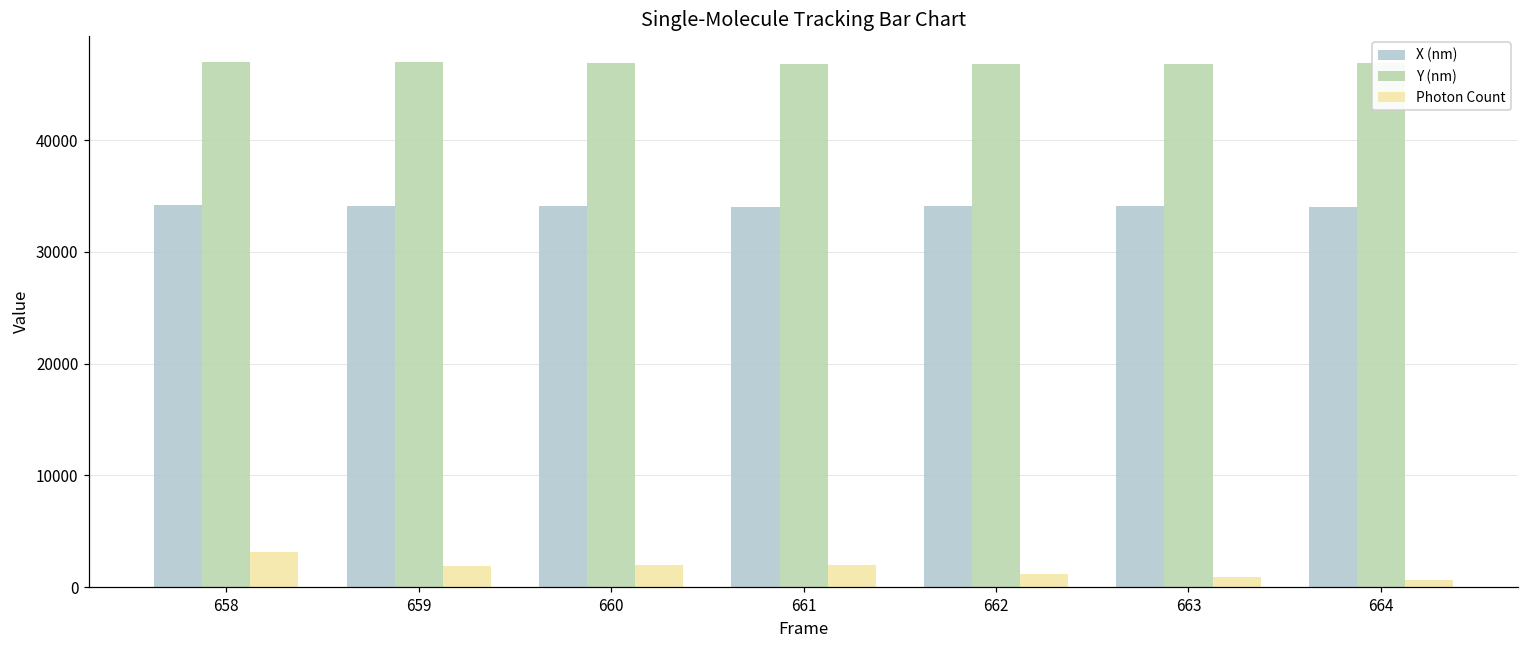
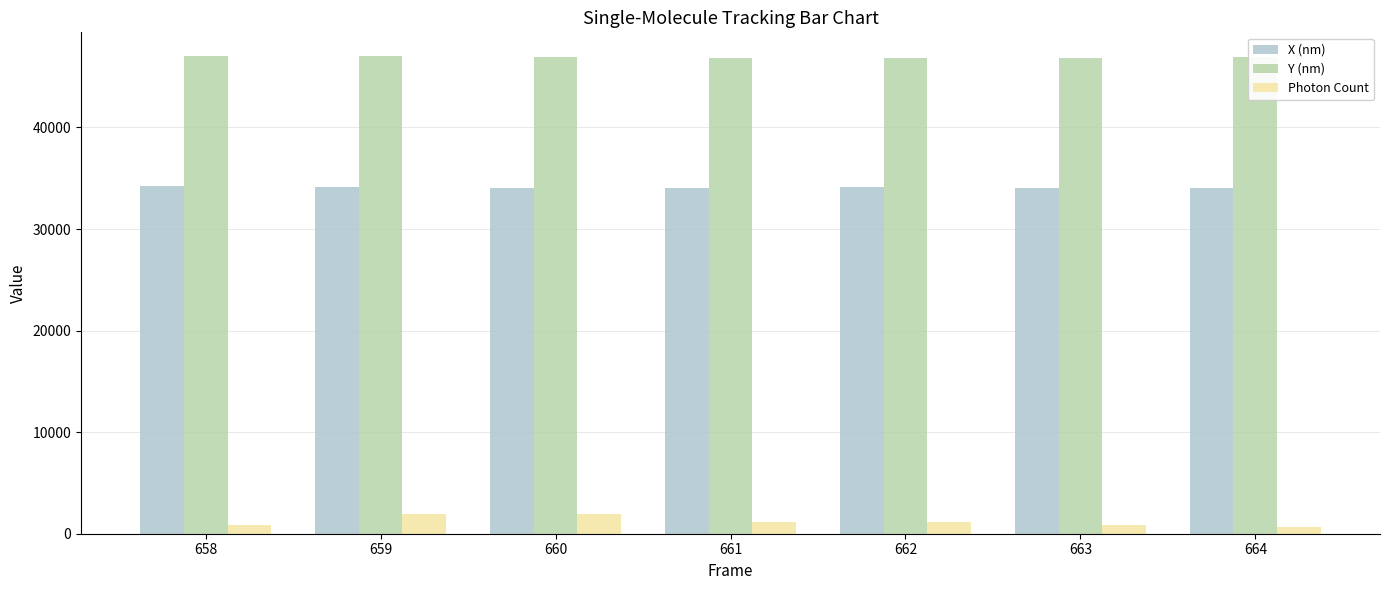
  {
    "Photon Count": {
-     "658": 3200,
+     "658": 900,
      "659": 1900,
      "660": 2000,
-     "661": 2000,
+     "661": 1200,
      "662": 1200,
      "663": 900,
      "664": 600
    }
  }
